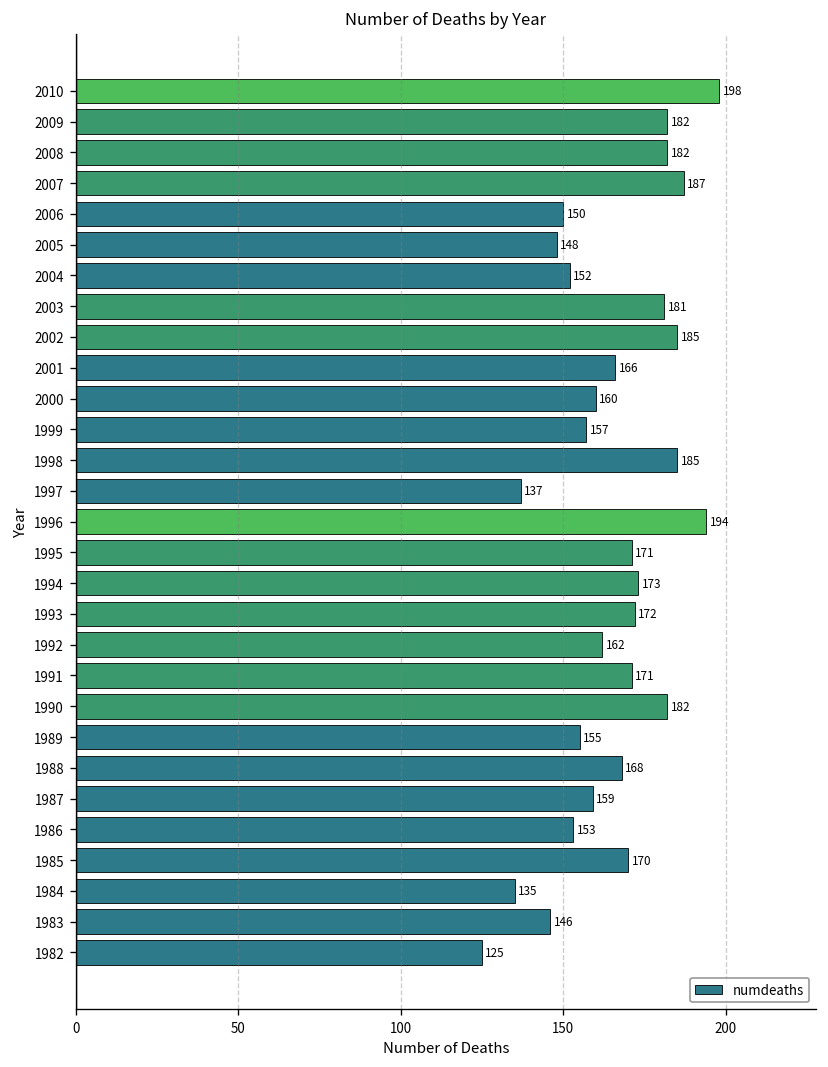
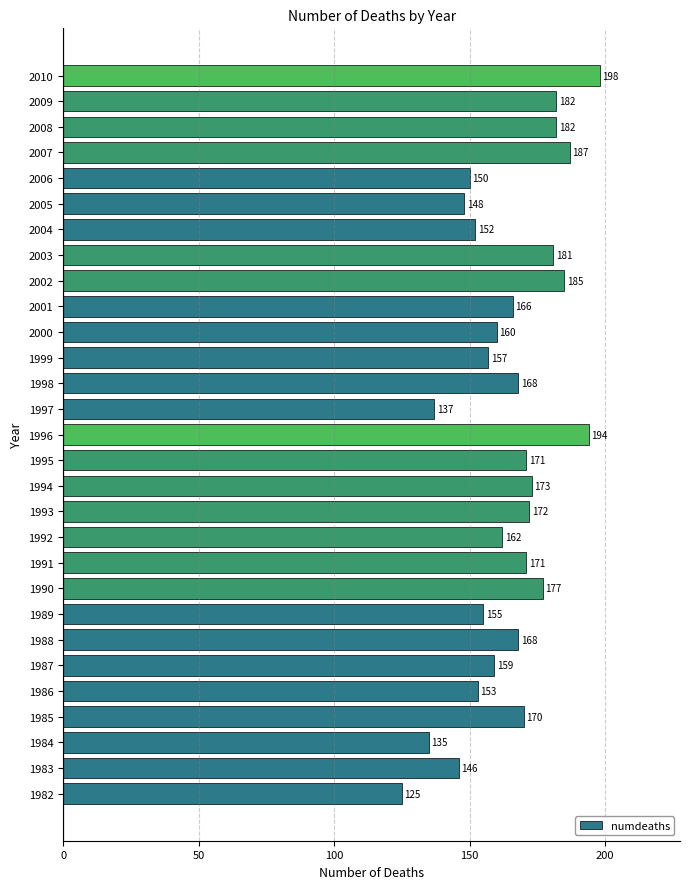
  {
    "2010": 198,
    "2009": 182,
    "2008": 182,
    "2007": 187,
    "2006": 150,
    "2005": 148,
    "2004": 152,
    "2003": 181,
    "2002": 185,
    "2001": 166,
    "2000": 160,
    "1999": 157,
-   "1998": 185,
+   "1998": 168,
    "1997": 137,
    "1996": 194,
    "1995": 171,
    "1994": 173,
    "1993": 172,
    "1992": 162,
    "1991": 171,
-   "1990": 182,
+   "1990": 177,
    "1989": 155,
    "1988": 168,
    "1987": 159,
    "1986": 153,
    "1985": 170,
    "1984": 135,
    "1983": 146,
    "1982": 125
  }
